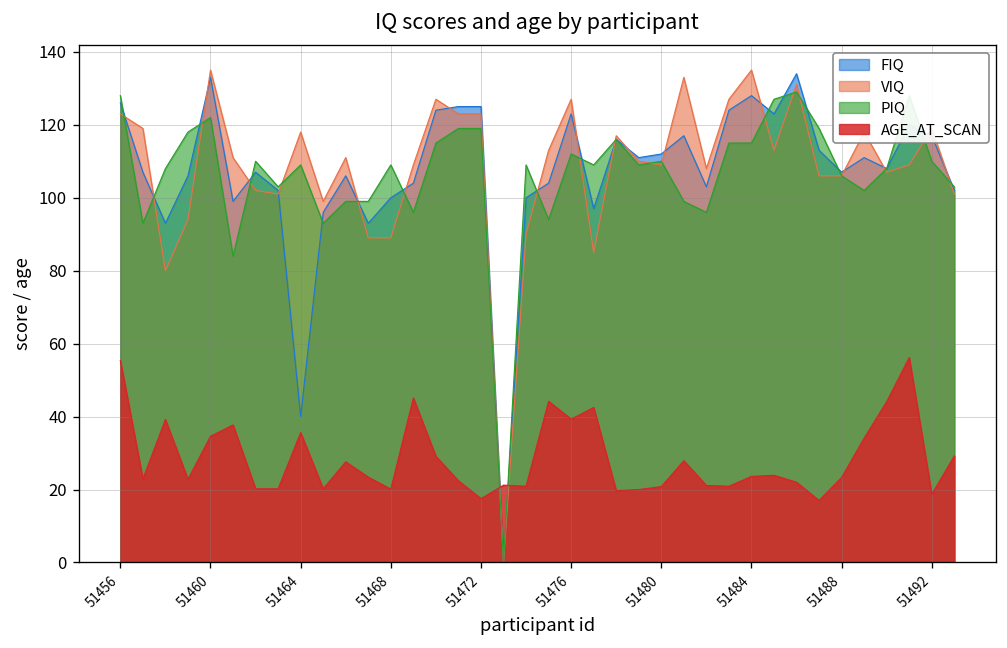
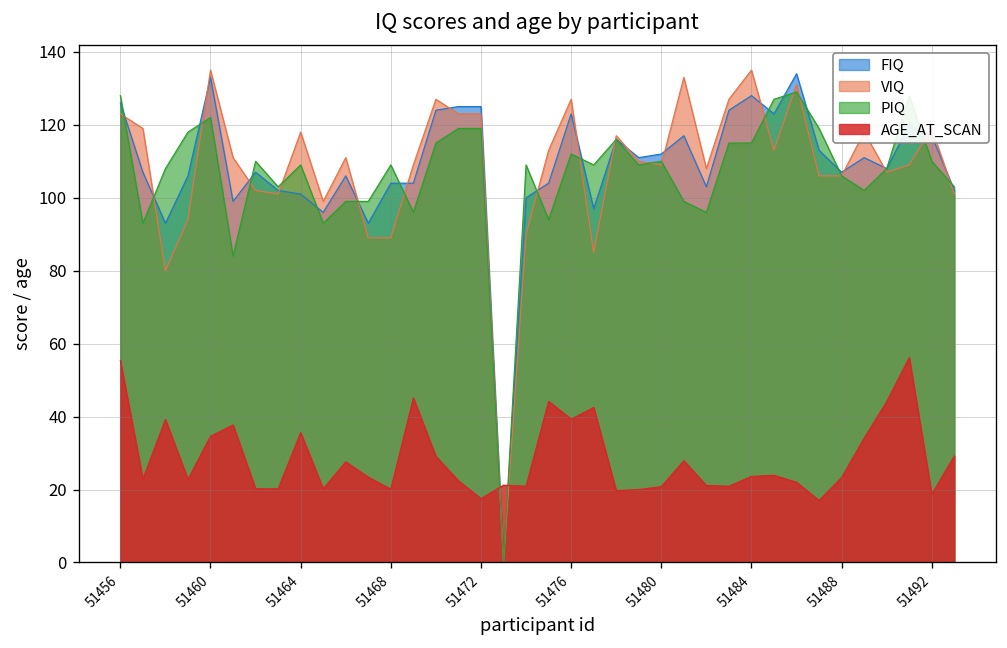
  {
    "FIQ": {
      "51456": 126,
      "51460": 133,
-     "51464": 40,
-     "51468": 100,
+     "51464": 101,
+     "51468": 104,
      "51472": 125,
      "51476": 123,
      "51480": 112,
      "51484": 128,
      "51488": 107
    },
    "VIQ": {
      "51456": 123,
      "51460": 135,
      "51464": 118,
      "51468": 89,
      "51472": 123,
      "51476": 127,
      "51480": 109,
      "51484": 135
    },
    "PIQ": {
      "51456": 128,
      "51460": 122,
      "51464": 109,
      "51468": 109,
      "51472": 119,
      "51476": 112,
      "51480": 110,
      "51484": 115,
      "51492": 110
    },
    "AGE_AT_SCAN": {
      "51456": 55,
      "51460": 35,
      "51464": 36,
      "51468": 20,
      "51472": 18,
      "51476": 39,
      "51480": 21,
      "51484": 24,
      "51488": 23,
      "51492": 19
    }
  }
